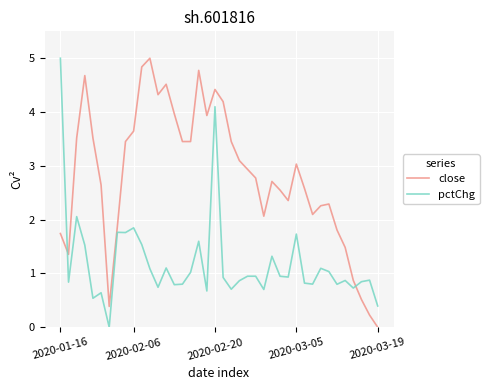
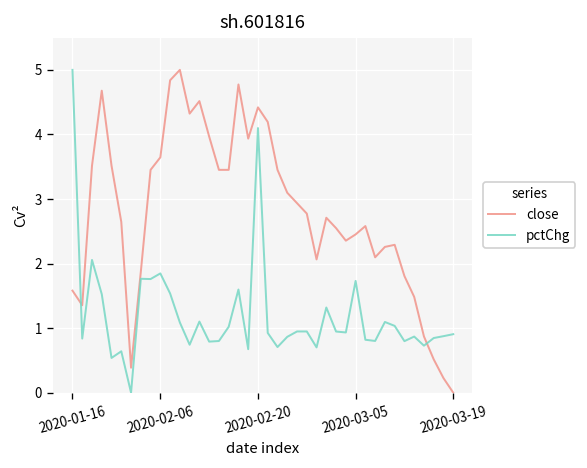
  {
    "close": {
-     "2020-01-16": 1.7,
+     "2020-01-16": 1.6,
      "2020-02-06": 3.6,
      "2020-02-20": 4.4,
-     "2020-03-05": 3.0,
+     "2020-03-05": 2.5,
      "2020-03-19": 0.0
    },
    "pctChg": {
      "2020-01-16": 5.0,
      "2020-02-06": 1.8,
      "2020-02-20": 4.1,
      "2020-03-05": 1.7,
-     "2020-03-19": 0.4
+     "2020-03-19": 0.9
    }
  }
